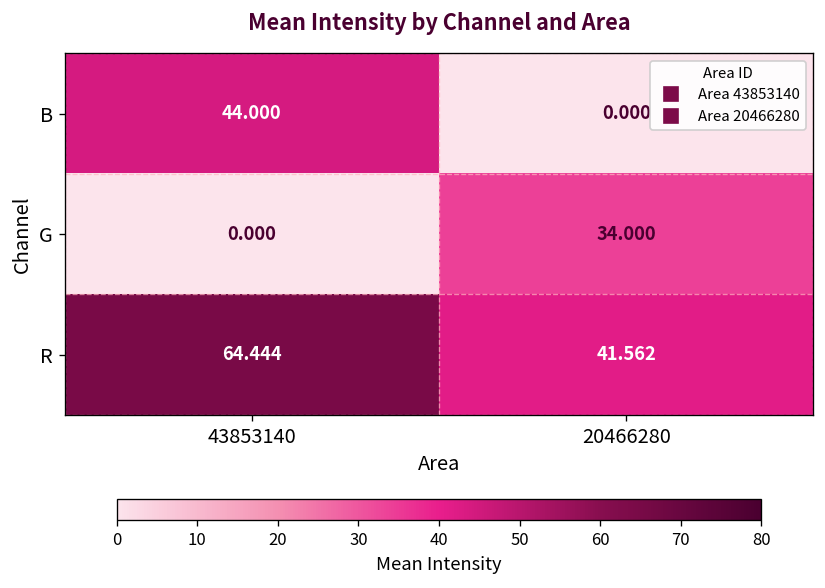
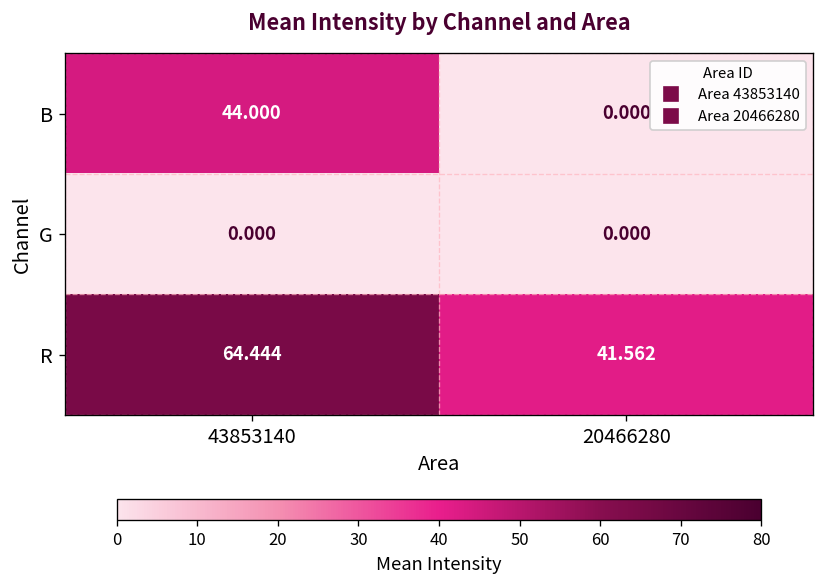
  {
    "B": {
      "43853140": 44.000
    },
    "G": {
      "43853140": 0.000,
-     "20466280": 34.000
+     "20466280": 0.000
    },
    "R": {
      "43853140": 64.444,
      "20466280": 41.562
    }
  }
